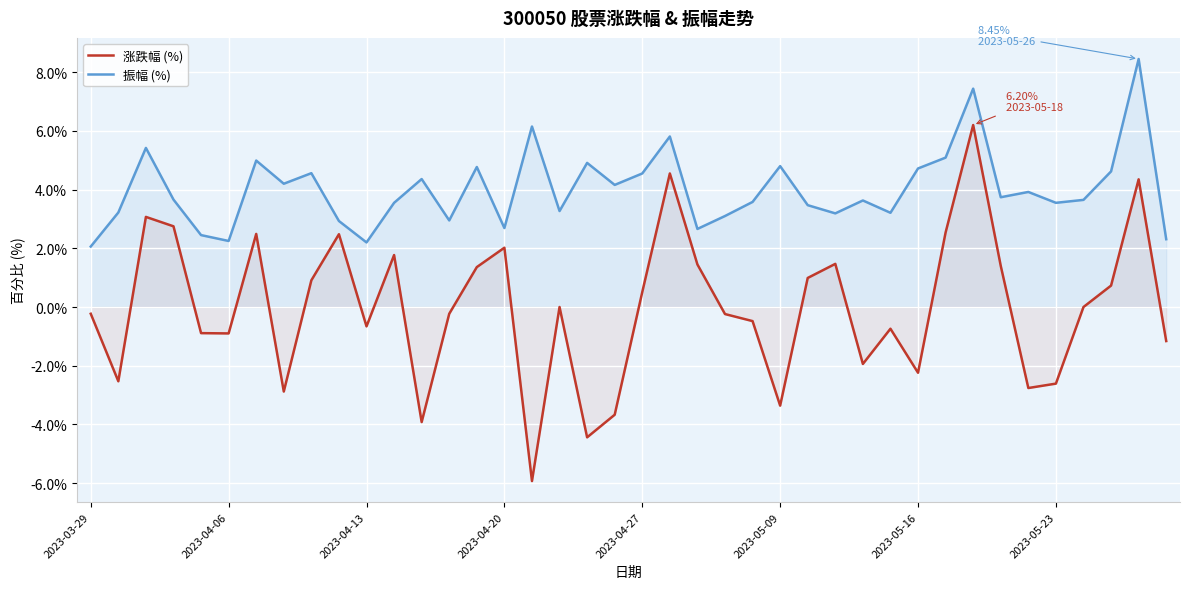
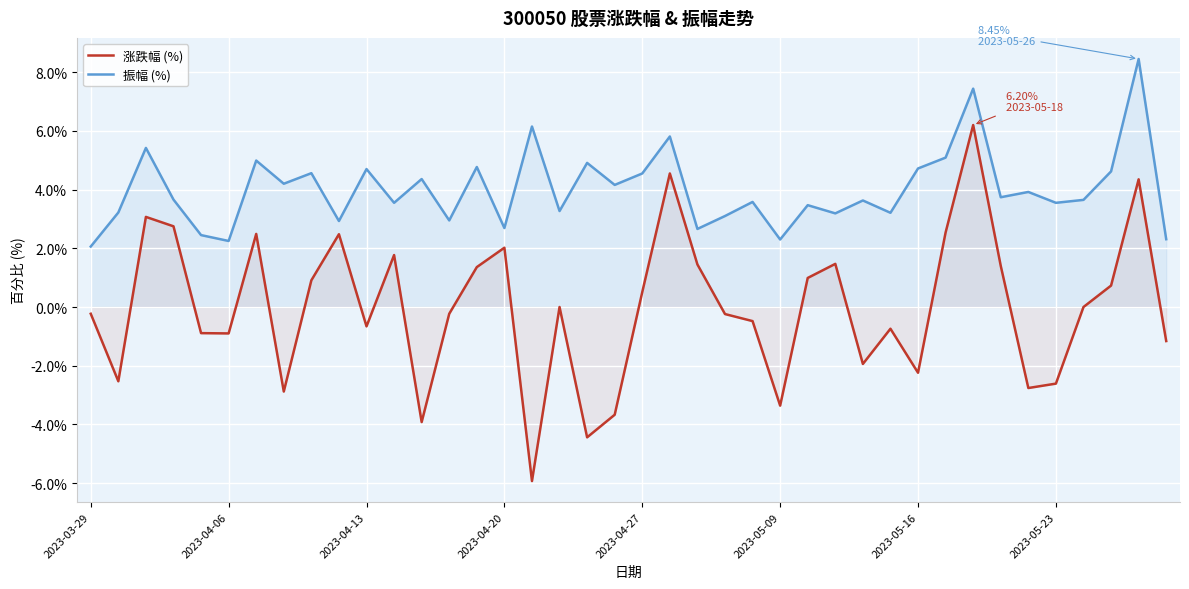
  {
    "振幅 (%)": {
      "2023-03-29": "2.1%",
      "2023-04-06": "2.3%",
-     "2023-04-13": "2.2%",
+     "2023-04-13": "4.7%",
      "2023-04-20": "2.7%",
      "2023-04-27": "4.6%",
-     "2023-05-09": "4.8%",
+     "2023-05-09": "2.3%",
      "2023-05-16": "4.7%",
      "2023-05-23": "3.6%"
    }
  }
